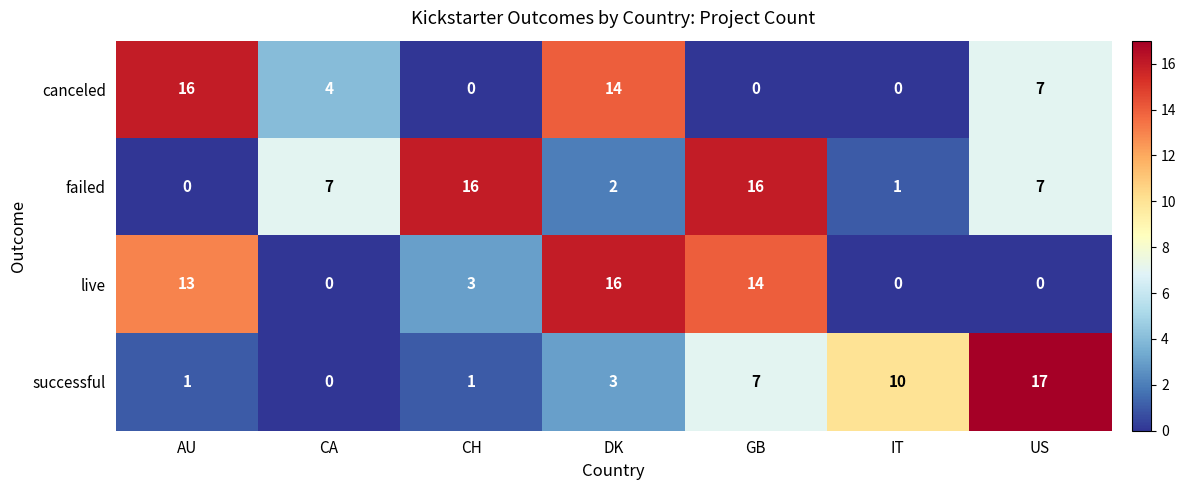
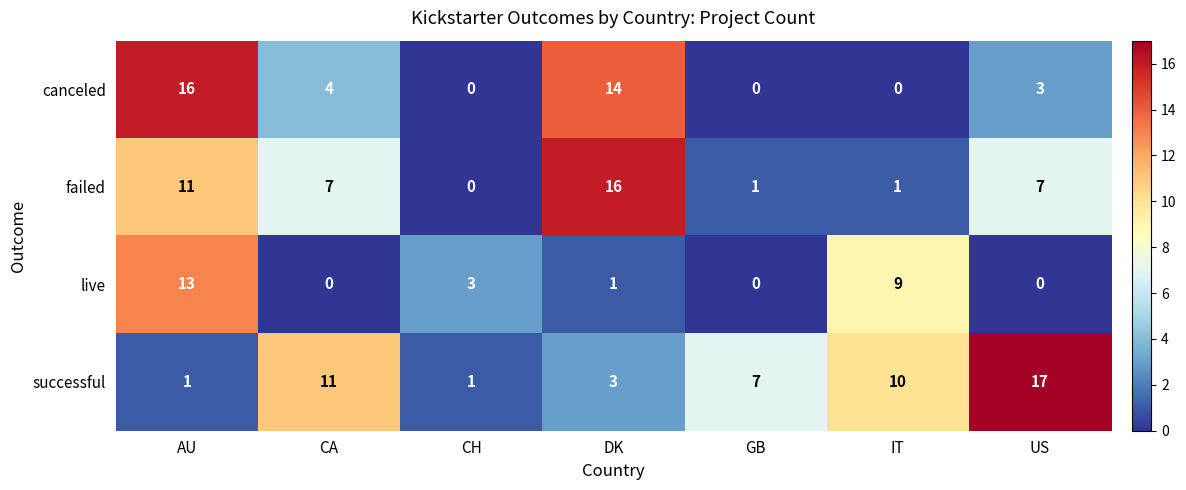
  {
    "canceled": {
      "AU": 16,
      "CA": 4,
      "CH": 0,
      "DK": 14,
      "GB": 0,
      "IT": 0,
-     "US": 7
+     "US": 3
    },
    "failed": {
-     "AU": 0,
+     "AU": 11,
      "CA": 7,
-     "CH": 16,
-     "DK": 2,
-     "GB": 16,
+     "CH": 0,
+     "DK": 16,
+     "GB": 1,
      "IT": 1,
      "US": 7
    },
    "live": {
      "AU": 13,
      "CA": 0,
      "CH": 3,
-     "DK": 16,
-     "GB": 14,
-     "IT": 0,
+     "DK": 1,
+     "GB": 0,
+     "IT": 9,
      "US": 0
    },
    "successful": {
      "AU": 1,
-     "CA": 0,
+     "CA": 11,
      "CH": 1,
      "DK": 3,
      "GB": 7,
      "IT": 10,
      "US": 17
    }
  }
